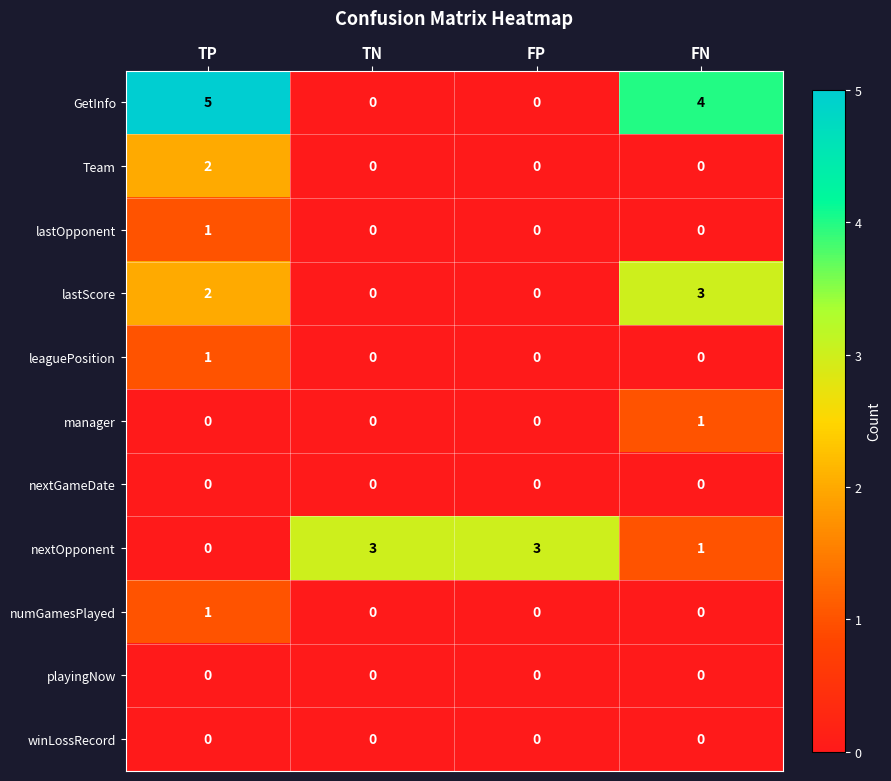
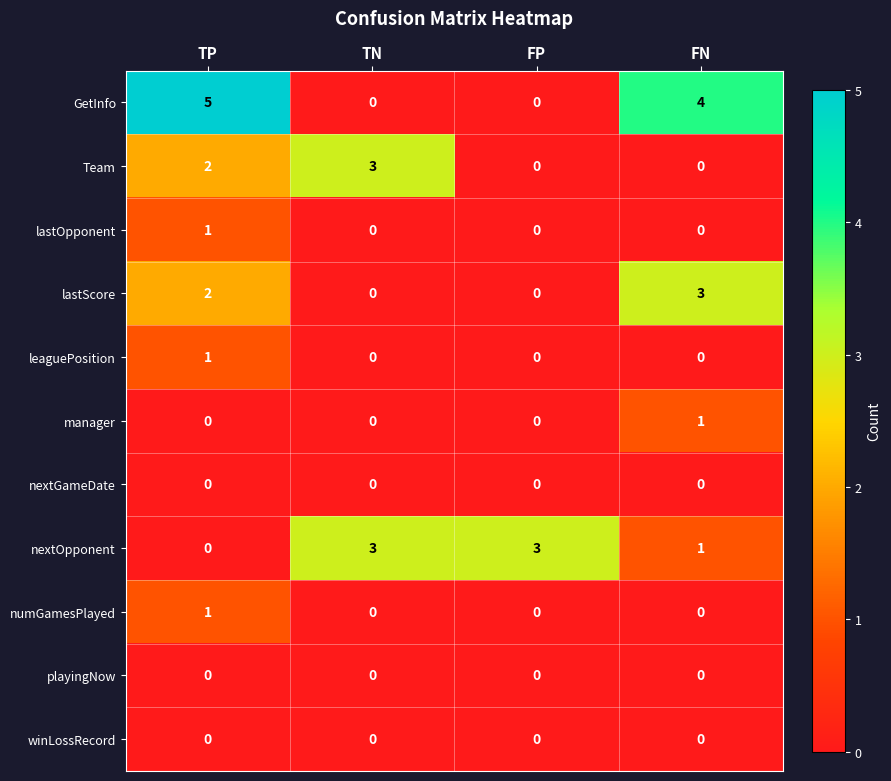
  {
    "GetInfo": {
      "TP": 5,
      "TN": 0,
      "FP": 0,
      "FN": 4
    },
    "Team": {
      "TP": 2,
-     "TN": 0,
+     "TN": 3,
      "FP": 0,
      "FN": 0
    },
    "lastOpponent": {
      "TP": 1,
      "TN": 0,
      "FP": 0,
      "FN": 0
    },
    "lastScore": {
      "TP": 2,
      "TN": 0,
      "FP": 0,
      "FN": 3
    },
    "leaguePosition": {
      "TP": 1,
      "TN": 0,
      "FP": 0,
      "FN": 0
    },
    "manager": {
      "TP": 0,
      "TN": 0,
      "FP": 0,
      "FN": 1
    },
    "nextGameDate": {
      "TP": 0,
      "TN": 0,
      "FP": 0,
      "FN": 0
    },
    "nextOpponent": {
      "TP": 0,
      "TN": 3,
      "FP": 3,
      "FN": 1
    },
    "numGamesPlayed": {
      "TP": 1,
      "TN": 0,
      "FP": 0,
      "FN": 0
    },
    "playingNow": {
      "TP": 0,
      "TN": 0,
      "FP": 0,
      "FN": 0
    },
    "winLossRecord": {
      "TP": 0,
      "TN": 0,
      "FP": 0,
      "FN": 0
    }
  }
